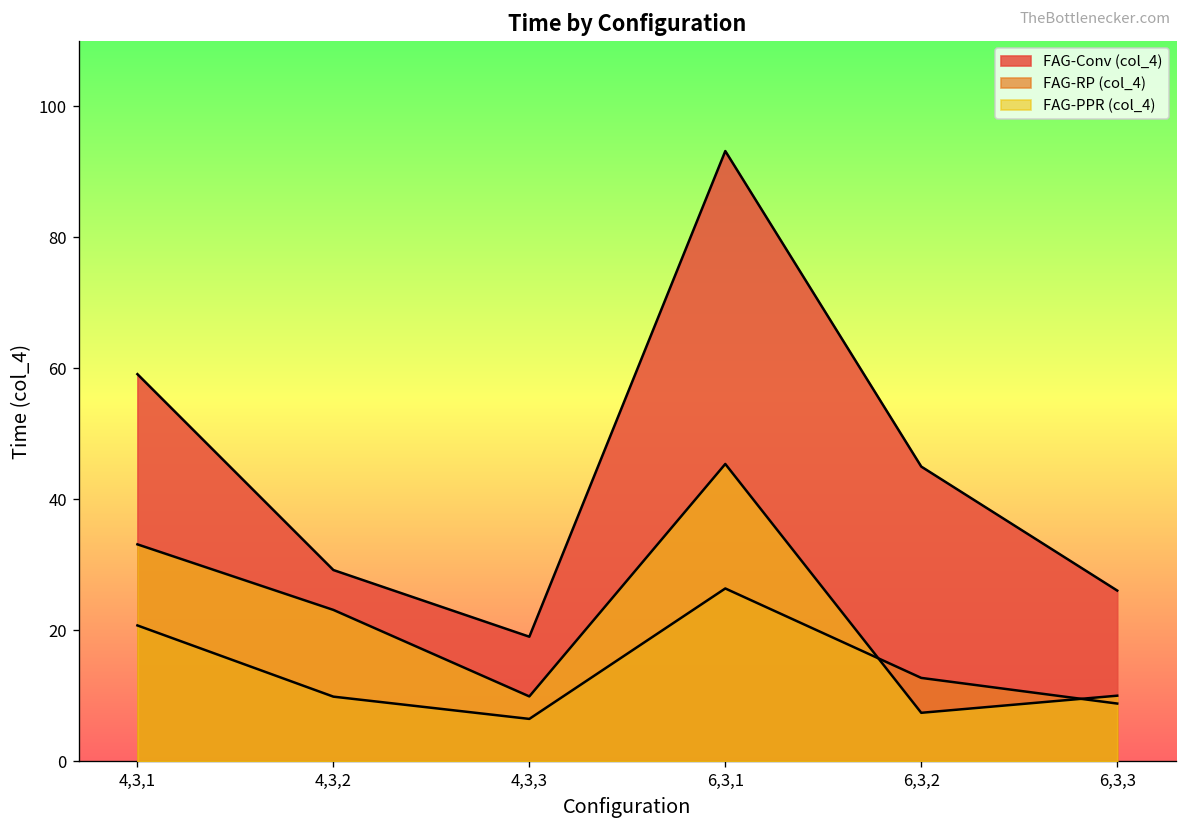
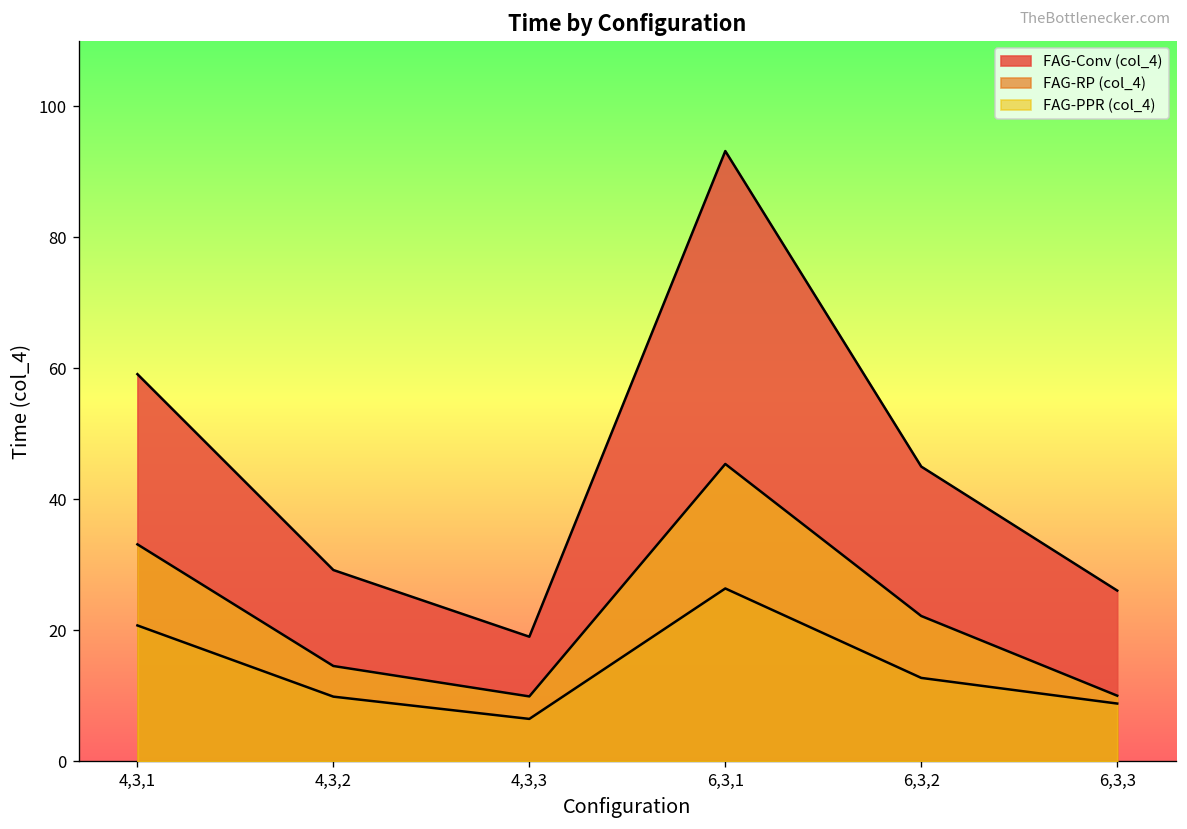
  {
    "FAG-PPR (col_4)": {
      "4,3,1": 33,
-     "4,3,2": 23,
+     "4,3,2": 15,
      "4,3,3": 10,
      "6,3,1": 45,
-     "6,3,2": 7,
+     "6,3,2": 22,
      "6,3,3": 10
    }
  }
